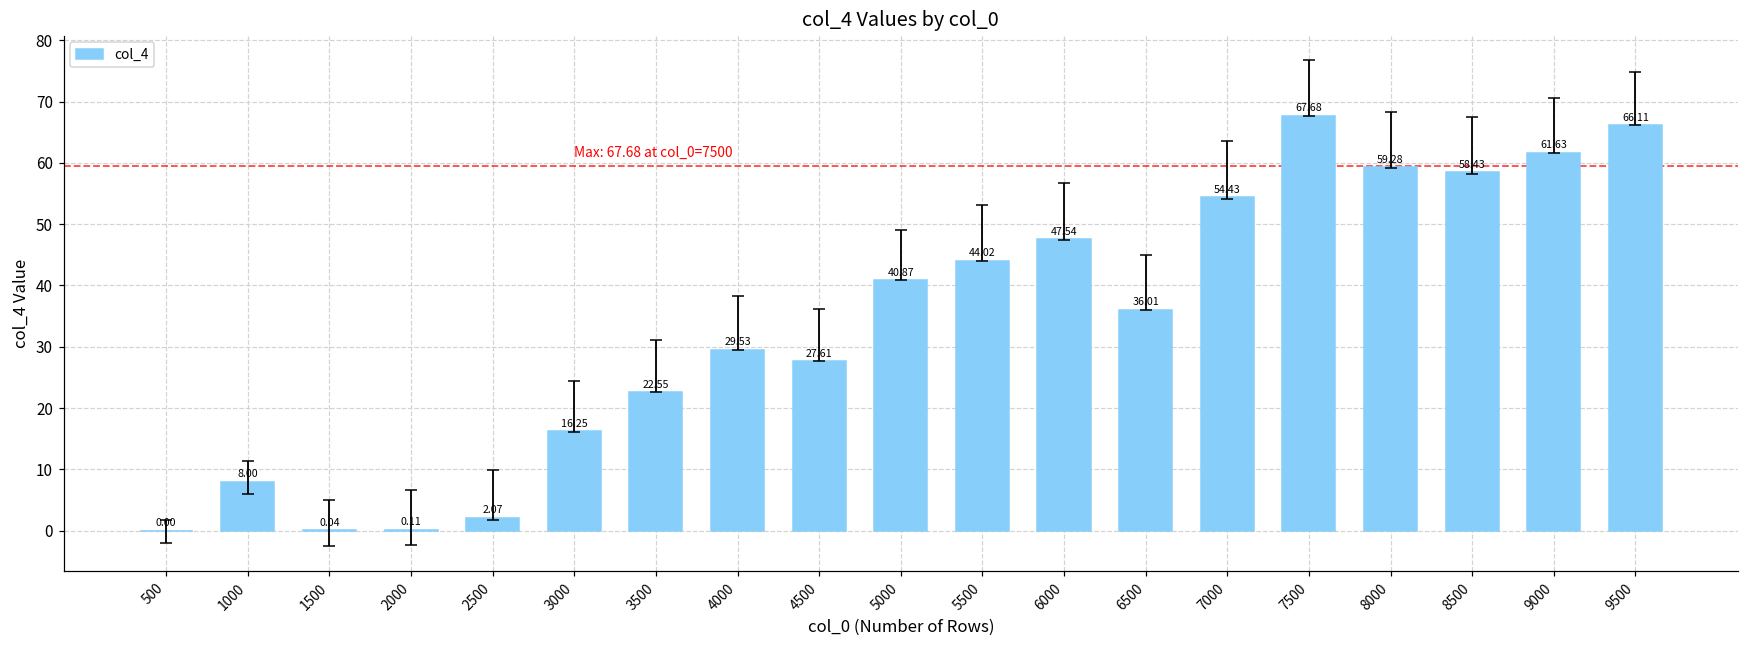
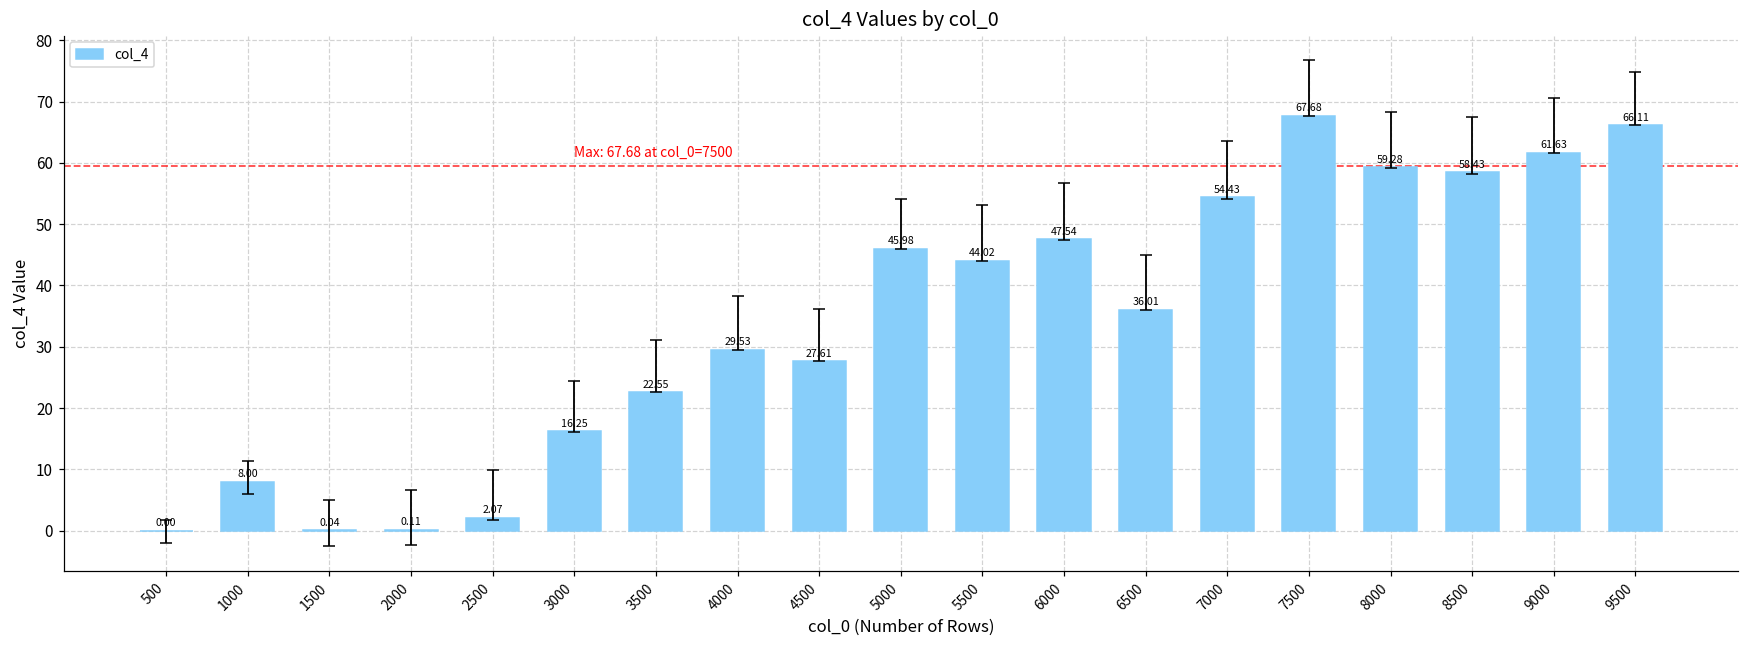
  {
    "col_4": {
      "1000": 8.00,
      "1500": 0.04,
      "2000": 0.11,
      "2500": 2.07,
      "3000": 16.25,
      "3500": 22.55,
      "4000": 29.53,
      "4500": 27.61,
-     "5000": 40.87,
+     "5000": 45.98,
      "5500": 44.02,
      "6000": 47.54,
      "6500": 36.01,
      "7000": 54.43,
      "7500": 67.68,
      "8000": 59.28,
      "8500": 58.43,
      "9000": 61.63,
      "9500": 66.11
    }
  }
